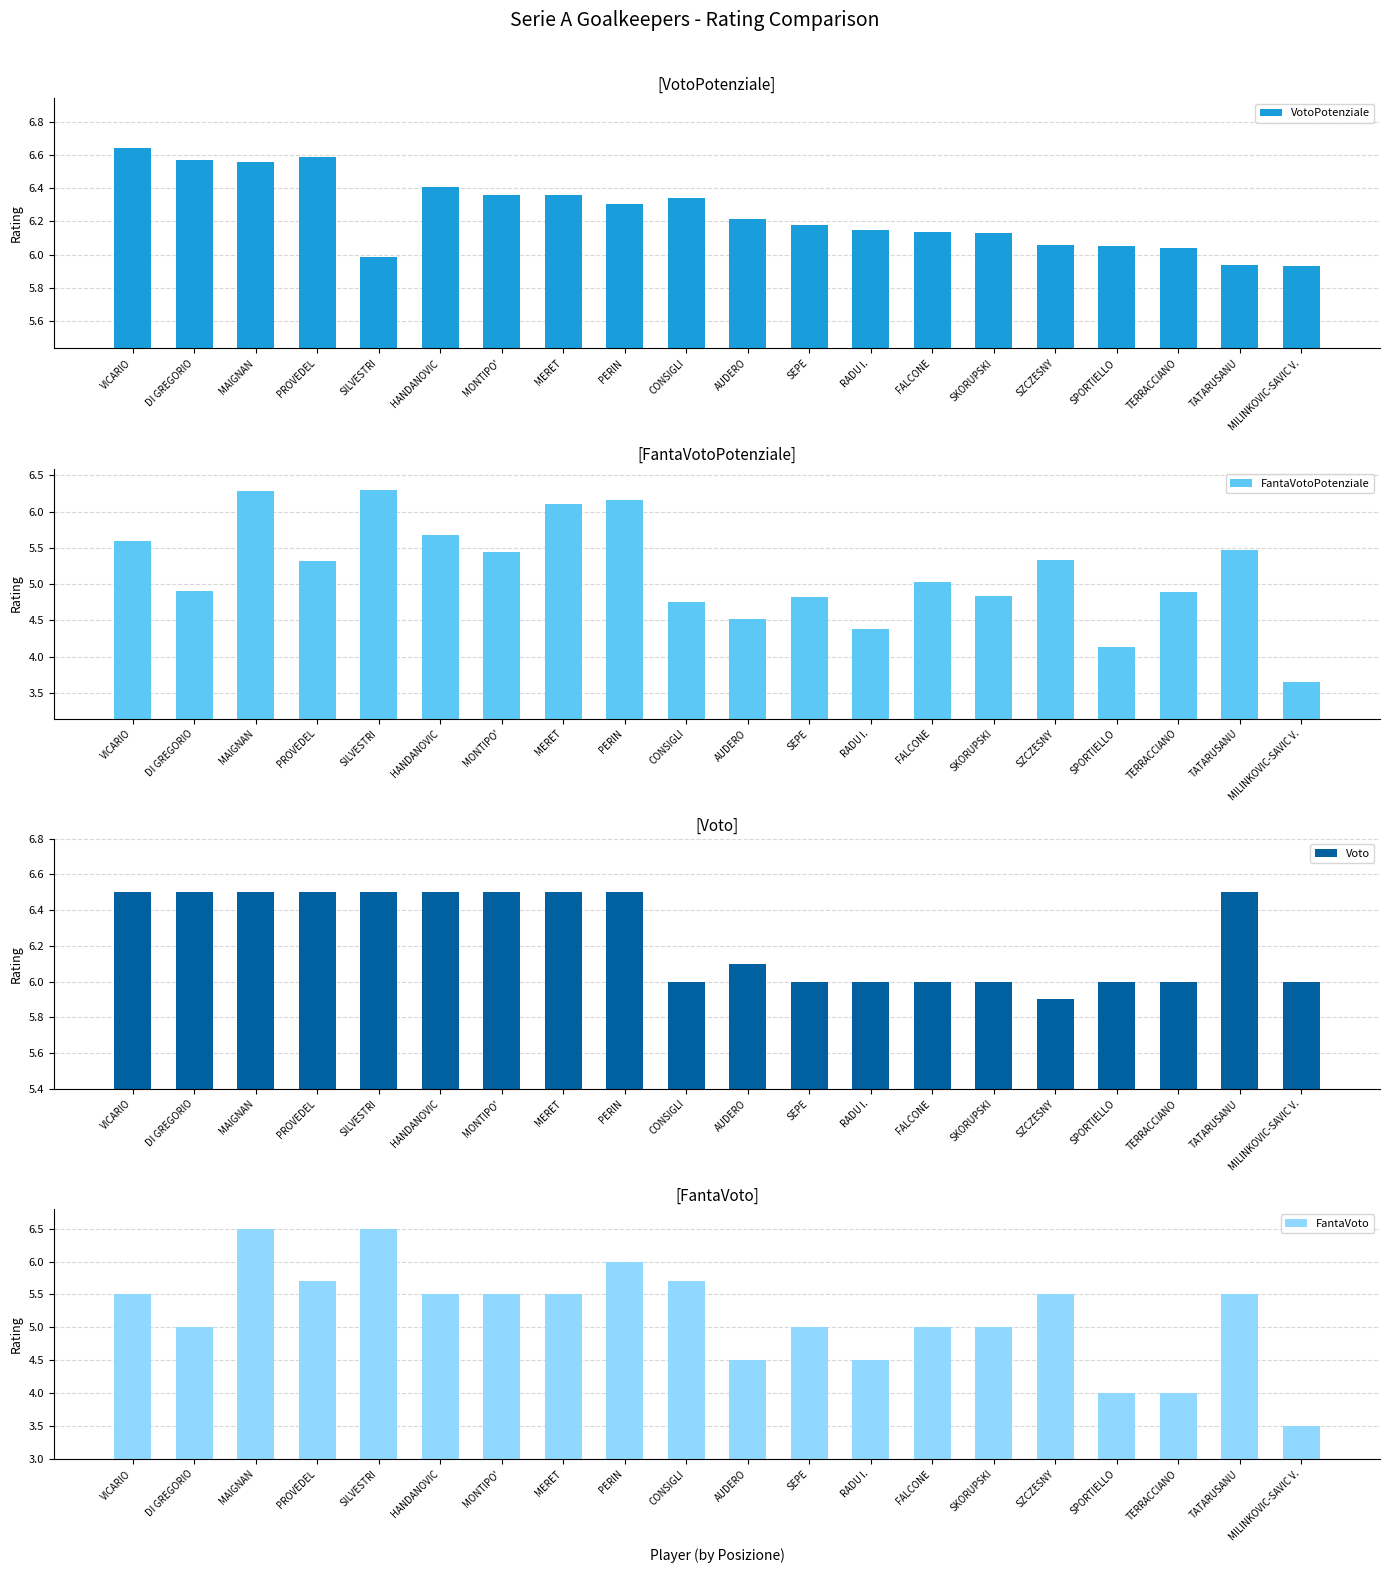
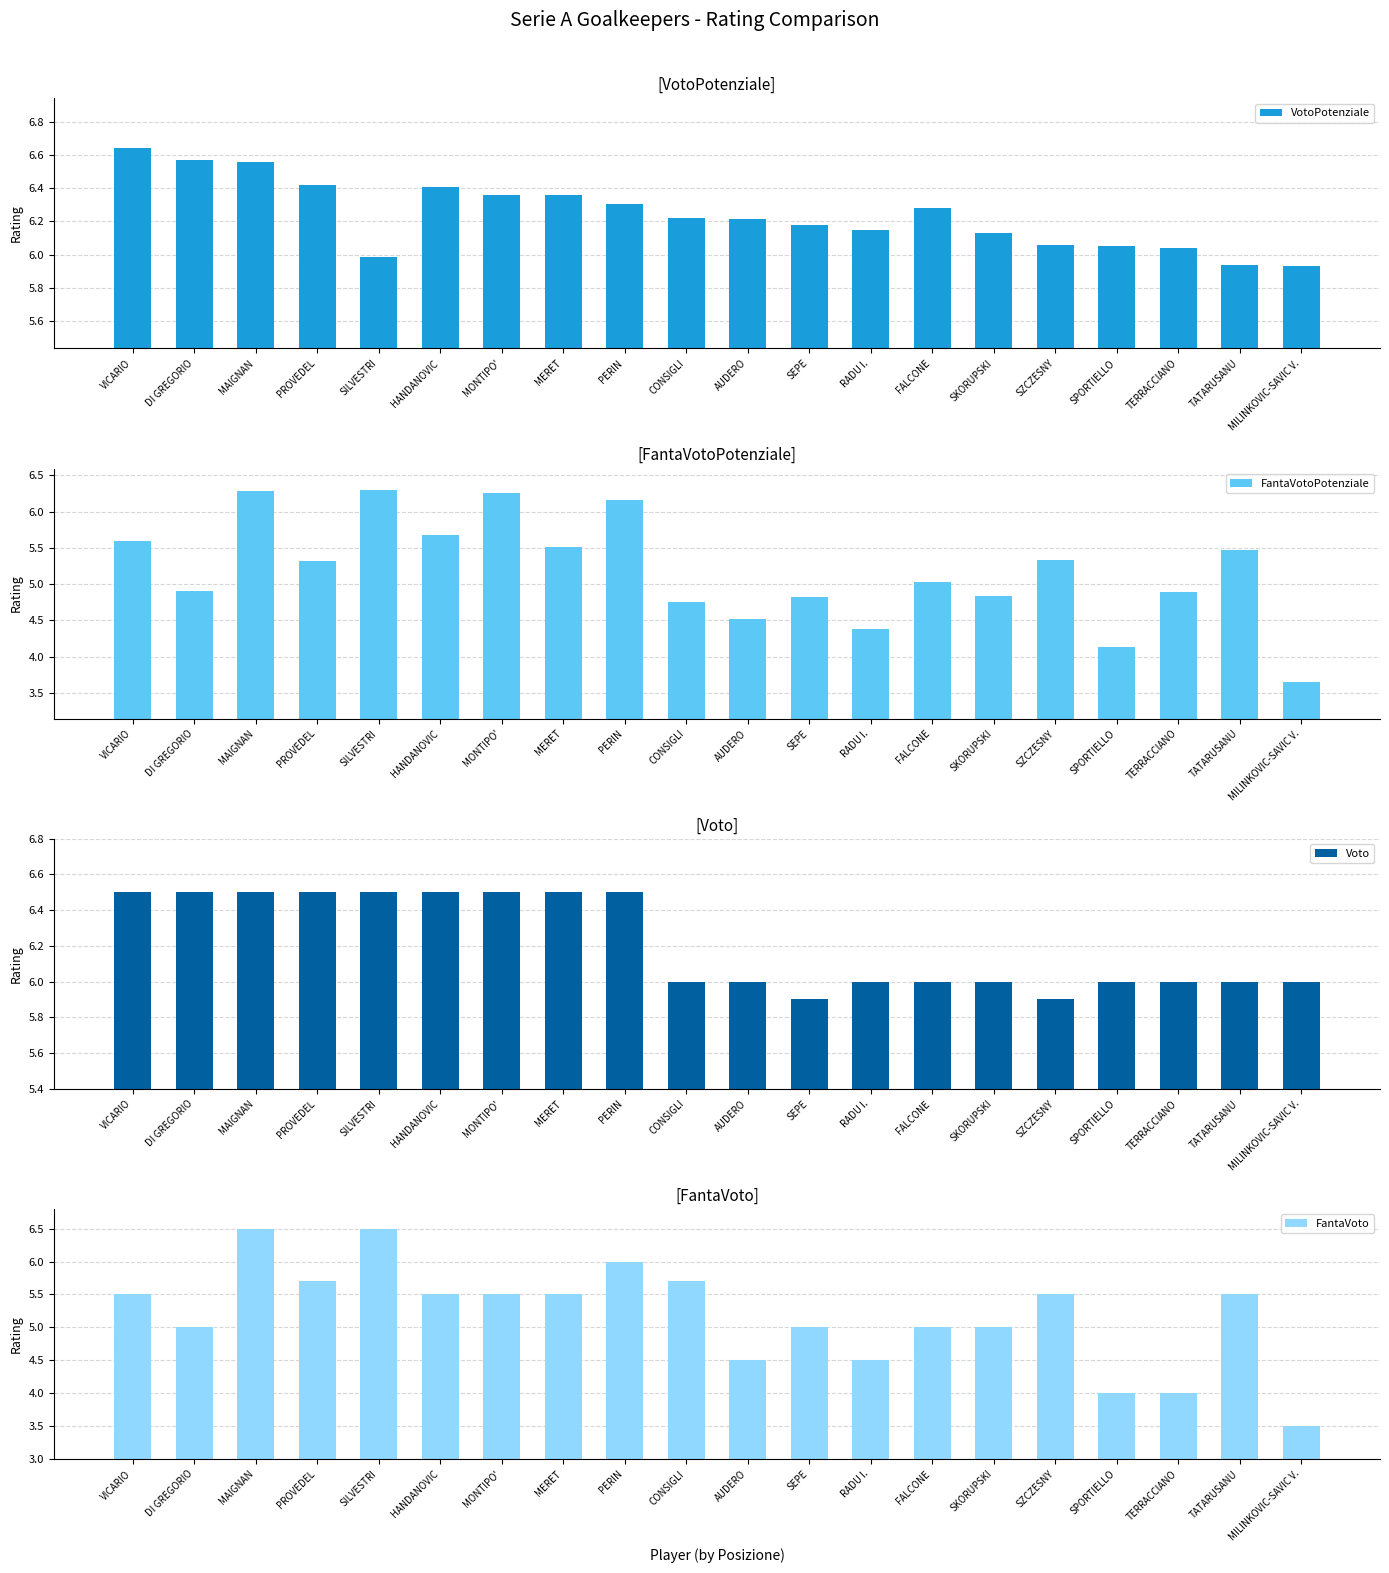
  {
    "[VotoPotenziale]": {
      "VICARIO": 6.64,
      "DI GREGORIO": 6.57,
      "MAIGNAN": 6.56,
-     "PROVEDEL": 6.59,
+     "PROVEDEL": 6.42,
      "SILVESTRI": 5.99,
      "HANDANOVIC": 6.41,
      "MONTIPO'": 6.36,
      "MERET": 6.36,
      "PERIN": 6.31,
-     "CONSIGLI": 6.34,
+     "CONSIGLI": 6.22,
      "AUDERO": 6.22,
      "SEPE": 6.18,
      "RADU I.": 6.15,
-     "FALCONE": 6.14,
+     "FALCONE": 6.28,
      "SKORUPSKI": 6.13,
      "SZCZESNY": 6.06,
      "SPORTIELLO": 6.05,
      "TERRACCIANO": 6.04,
      "TATARUSANU": 5.94,
      "MILINKOVIC-SAVIC V.": 5.93
    },
    "[FantaVotoPotenziale]": {
      "VICARIO": 5.6,
      "DI GREGORIO": 4.9,
      "MAIGNAN": 6.3,
      "PROVEDEL": 5.3,
      "SILVESTRI": 6.3,
      "HANDANOVIC": 5.7,
-     "MONTIPO'": 5.4,
-     "MERET": 6.1,
+     "MONTIPO'": 6.3,
+     "MERET": 5.5,
      "PERIN": 6.2,
      "CONSIGLI": 4.8,
      "AUDERO": 4.5,
      "SEPE": 4.8,
      "RADU I.": 4.4,
      "FALCONE": 5.0,
      "SKORUPSKI": 4.8,
      "SZCZESNY": 5.3,
      "SPORTIELLO": 4.1,
      "TERRACCIANO": 4.9,
      "TATARUSANU": 5.5,
      "MILINKOVIC-SAVIC V.": 3.6
    },
    "[Voto]": {
      "VICARIO": 6.5,
      "DI GREGORIO": 6.5,
      "MAIGNAN": 6.5,
      "PROVEDEL": 6.5,
      "SILVESTRI": 6.5,
      "HANDANOVIC": 6.5,
      "MONTIPO'": 6.5,
      "MERET": 6.5,
      "PERIN": 6.5,
      "CONSIGLI": 6.0,
-     "AUDERO": 6.1,
-     "SEPE": 6.0,
+     "AUDERO": 6.0,
+     "SEPE": 5.9,
      "RADU I.": 6.0,
      "FALCONE": 6.0,
      "SKORUPSKI": 6.0,
      "SZCZESNY": 5.9,
      "SPORTIELLO": 6.0,
      "TERRACCIANO": 6.0,
-     "TATARUSANU": 6.5,
+     "TATARUSANU": 6.0,
      "MILINKOVIC-SAVIC V.": 6.0
    },
    "[FantaVoto]": {
      "VICARIO": 5.5,
      "DI GREGORIO": 5.0,
      "MAIGNAN": 6.5,
      "PROVEDEL": 5.7,
      "SILVESTRI": 6.5,
      "HANDANOVIC": 5.5,
      "MONTIPO'": 5.5,
      "MERET": 5.5,
      "PERIN": 6.0,
      "CONSIGLI": 5.7,
      "AUDERO": 4.5,
      "SEPE": 5.0,
      "RADU I.": 4.5,
      "FALCONE": 5.0,
      "SKORUPSKI": 5.0,
      "SZCZESNY": 5.5,
      "SPORTIELLO": 4.0,
      "TERRACCIANO": 4.0,
      "TATARUSANU": 5.5,
      "MILINKOVIC-SAVIC V.": 3.5
    }
  }
